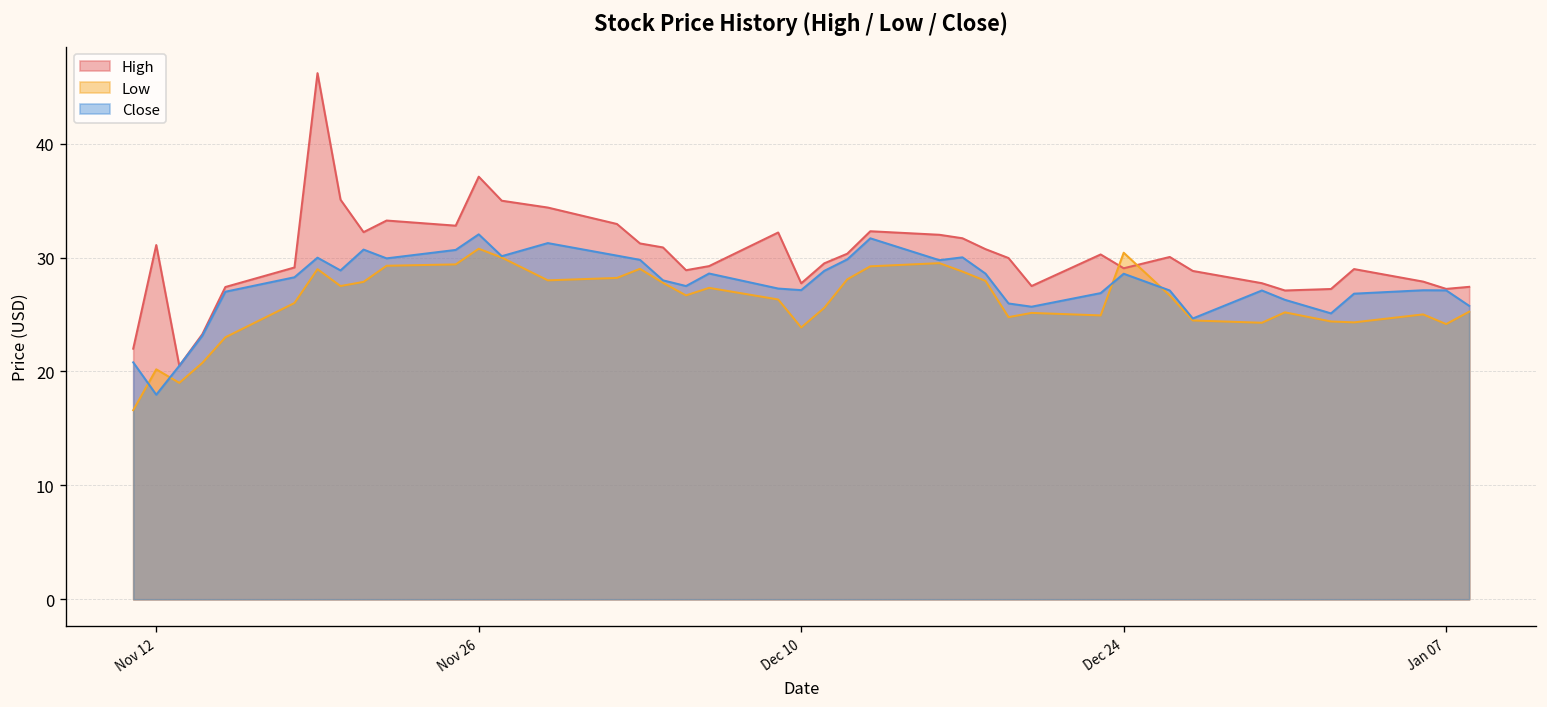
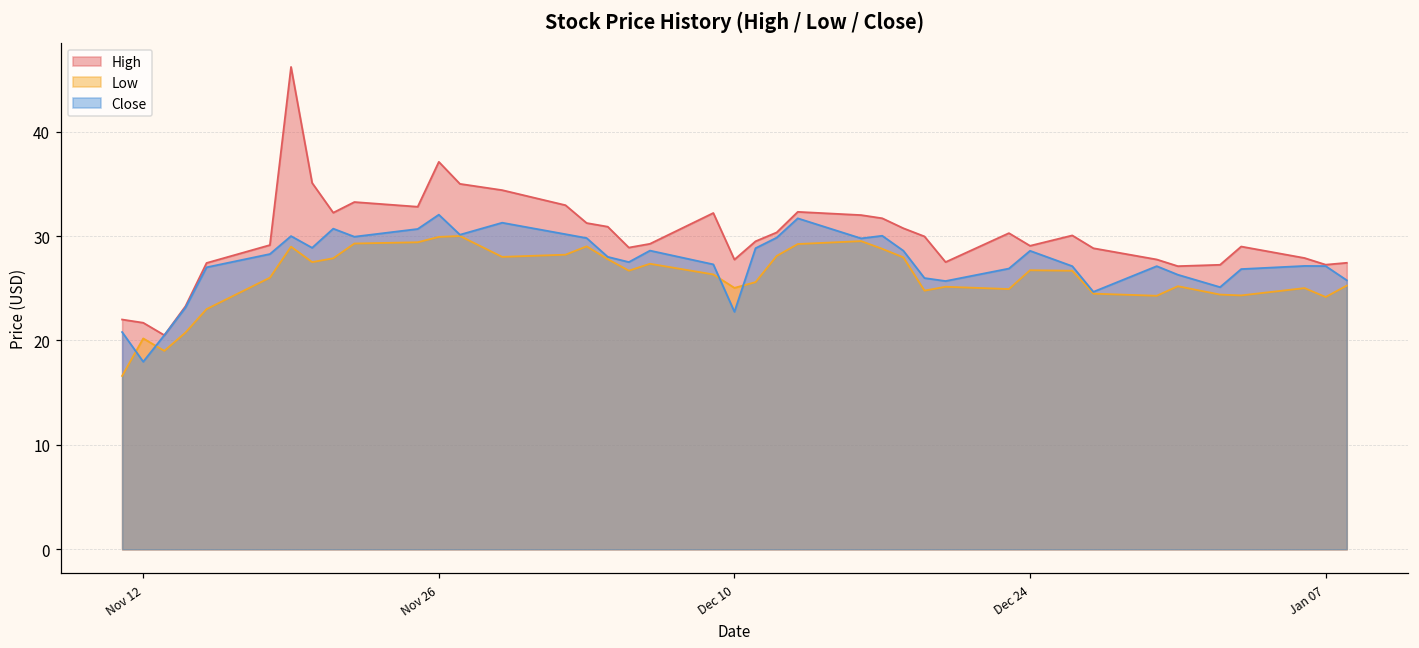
  {
    "High": {
-     "Nov 12": 31,
+     "Nov 12": 22,
      "Nov 26": 37,
      "Dec 10": 28,
      "Dec 24": 29
    },
    "Low": {
      "Nov 12": 20,
-     "Nov 26": 31,
-     "Dec 10": 24,
-     "Dec 24": 30,
+     "Nov 26": 30,
+     "Dec 10": 25,
+     "Dec 24": 27,
      "Jan 07": 24
    },
    "Close": {
      "Nov 12": 18,
      "Nov 26": 32,
-     "Dec 10": 27,
+     "Dec 10": 23,
      "Dec 24": 29
    }
  }
